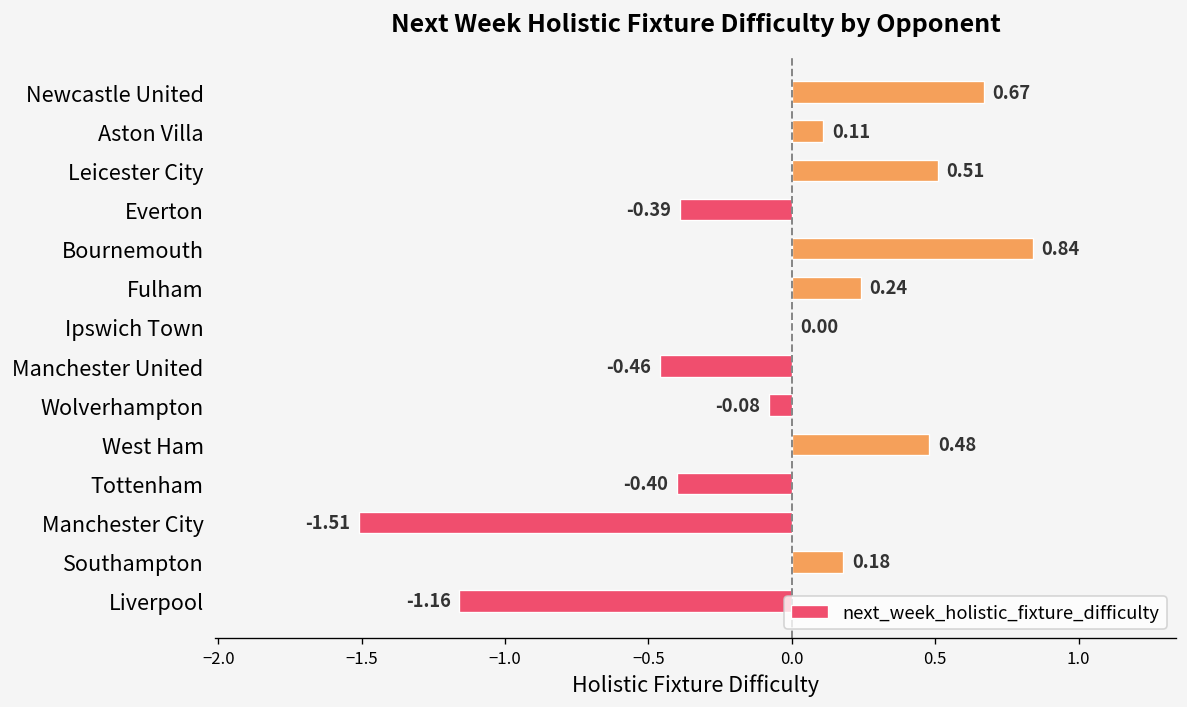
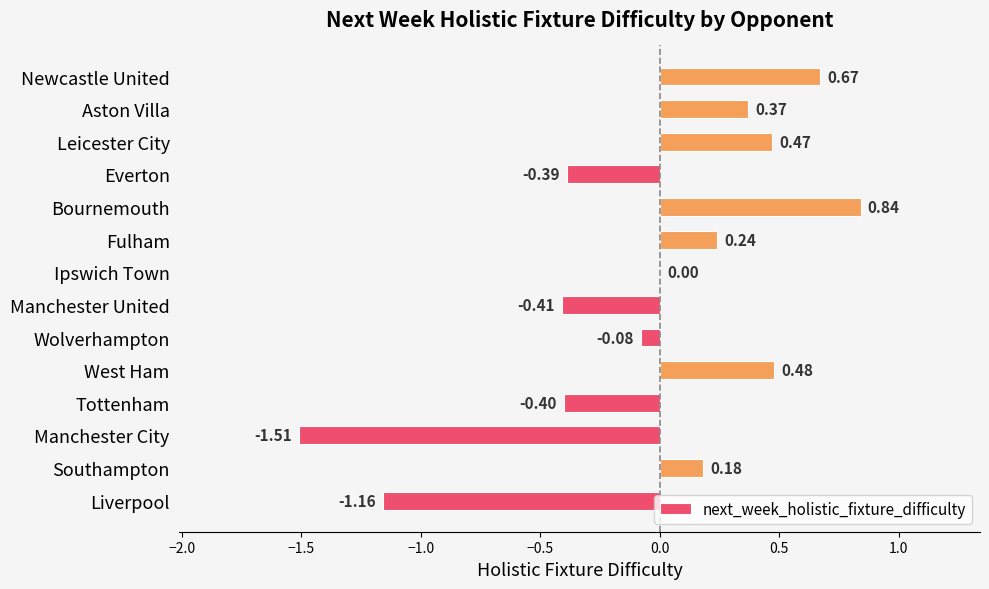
  {
    "Newcastle United": 0.67,
-   "Aston Villa": 0.11,
-   "Leicester City": 0.51,
+   "Aston Villa": 0.37,
+   "Leicester City": 0.47,
    "Everton": -0.39,
    "Bournemouth": 0.84,
    "Fulham": 0.24,
    "Ipswich Town": 0.00,
-   "Manchester United": -0.46,
+   "Manchester United": -0.41,
    "Wolverhampton": -0.08,
    "West Ham": 0.48,
    "Tottenham": -0.40,
    "Manchester City": -1.51,
    "Southampton": 0.18,
    "Liverpool": -1.16
  }
